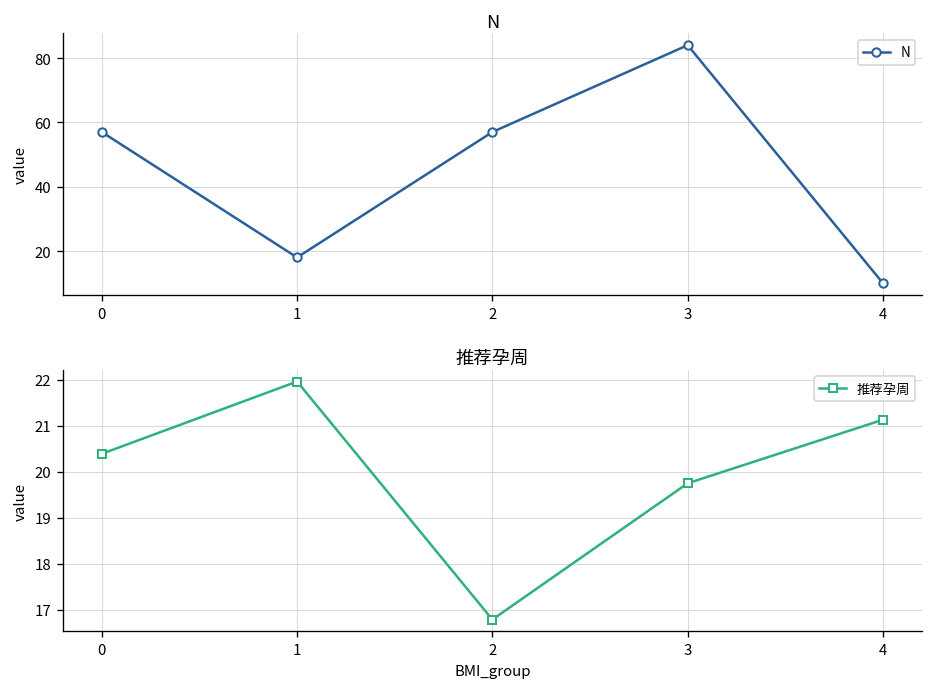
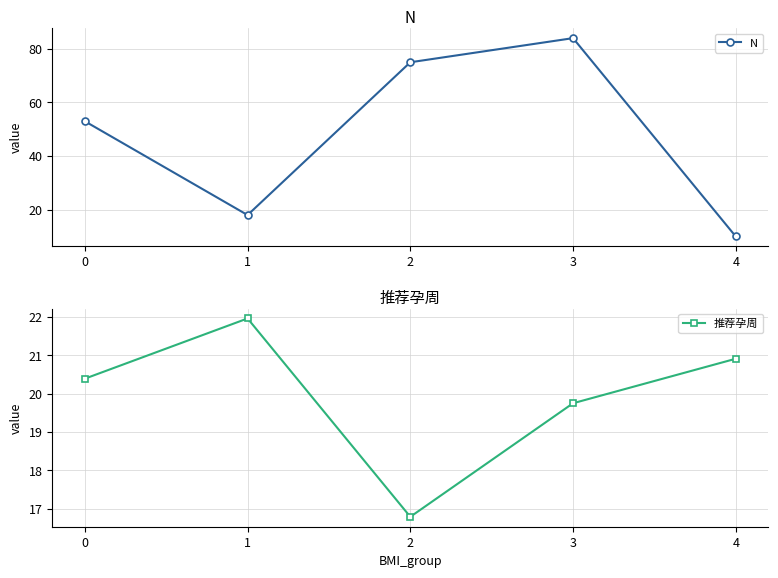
  {
    "N": {
-     "0": 57,
+     "0": 53,
      "1": 18,
-     "2": 57,
+     "2": 75,
      "3": 84,
      "4": 10
    },
    "推荐孕周": {
      "0": 20.4,
      "1": 22.0,
      "2": 16.8,
      "3": 19.8,
-     "4": 21.1
+     "4": 20.9
    }
  }
